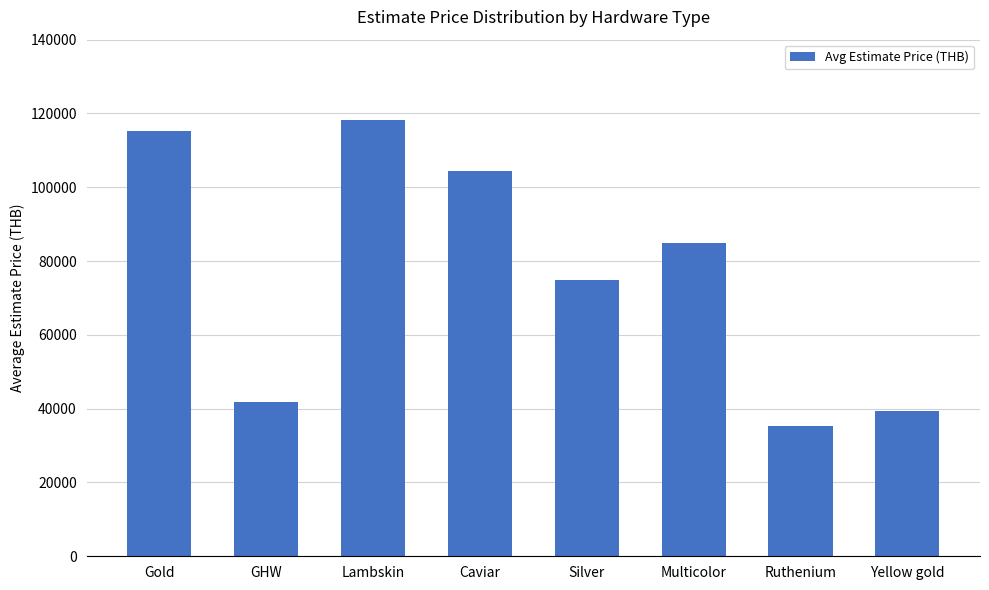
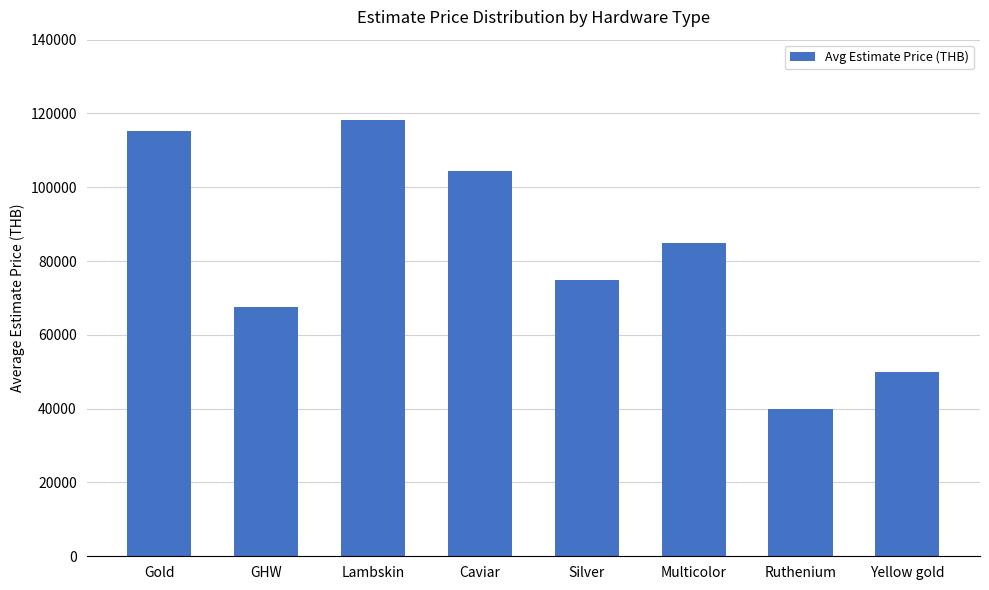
  {
    "Gold": 115000,
-   "GHW": 42000,
+   "GHW": 68000,
    "Lambskin": 118000,
    "Caviar": 105000,
    "Silver": 75000,
    "Multicolor": 85000,
-   "Ruthenium": 35000,
-   "Yellow gold": 39000
+   "Ruthenium": 40000,
+   "Yellow gold": 50000
  }
